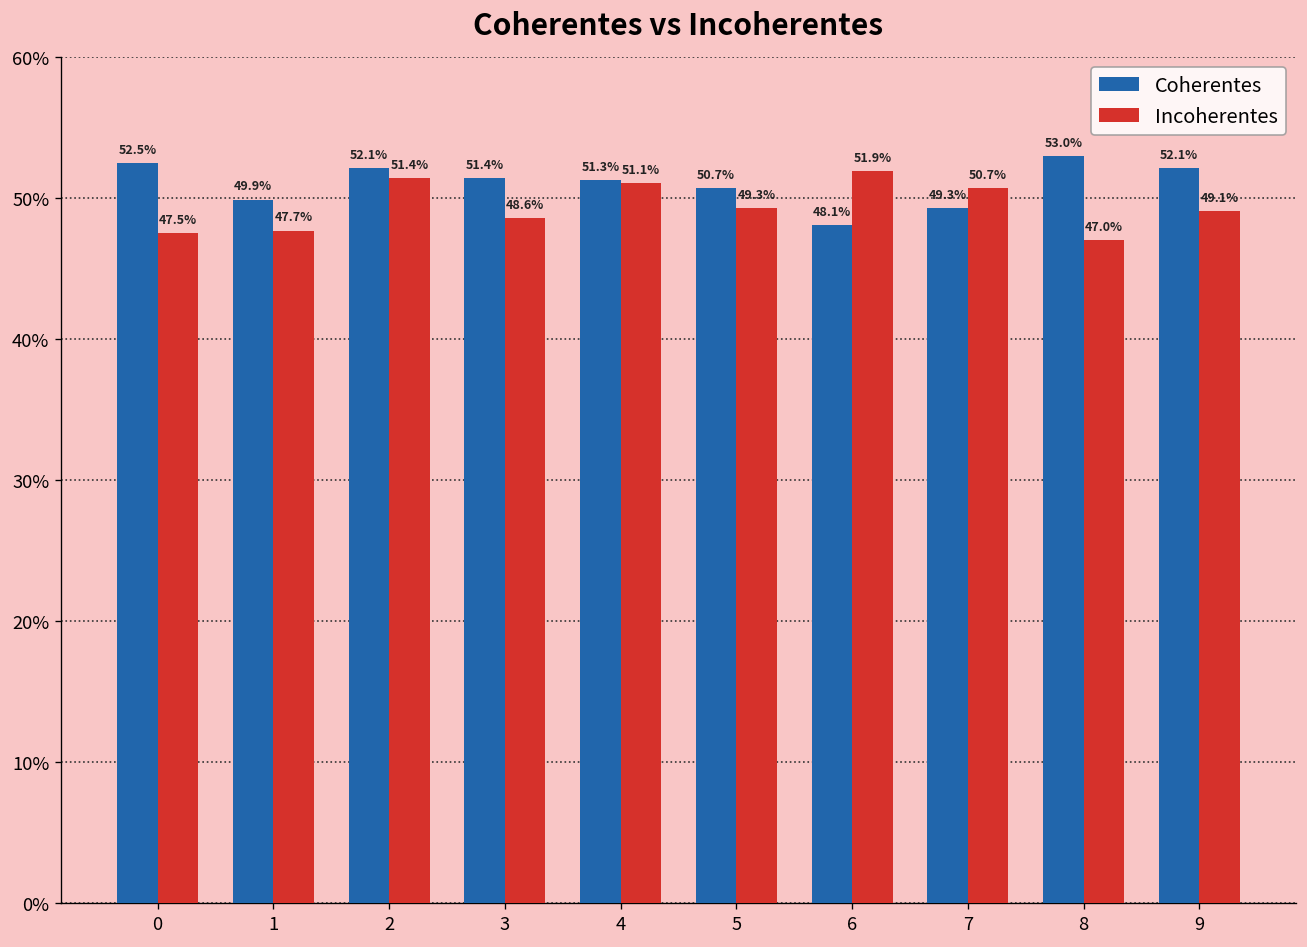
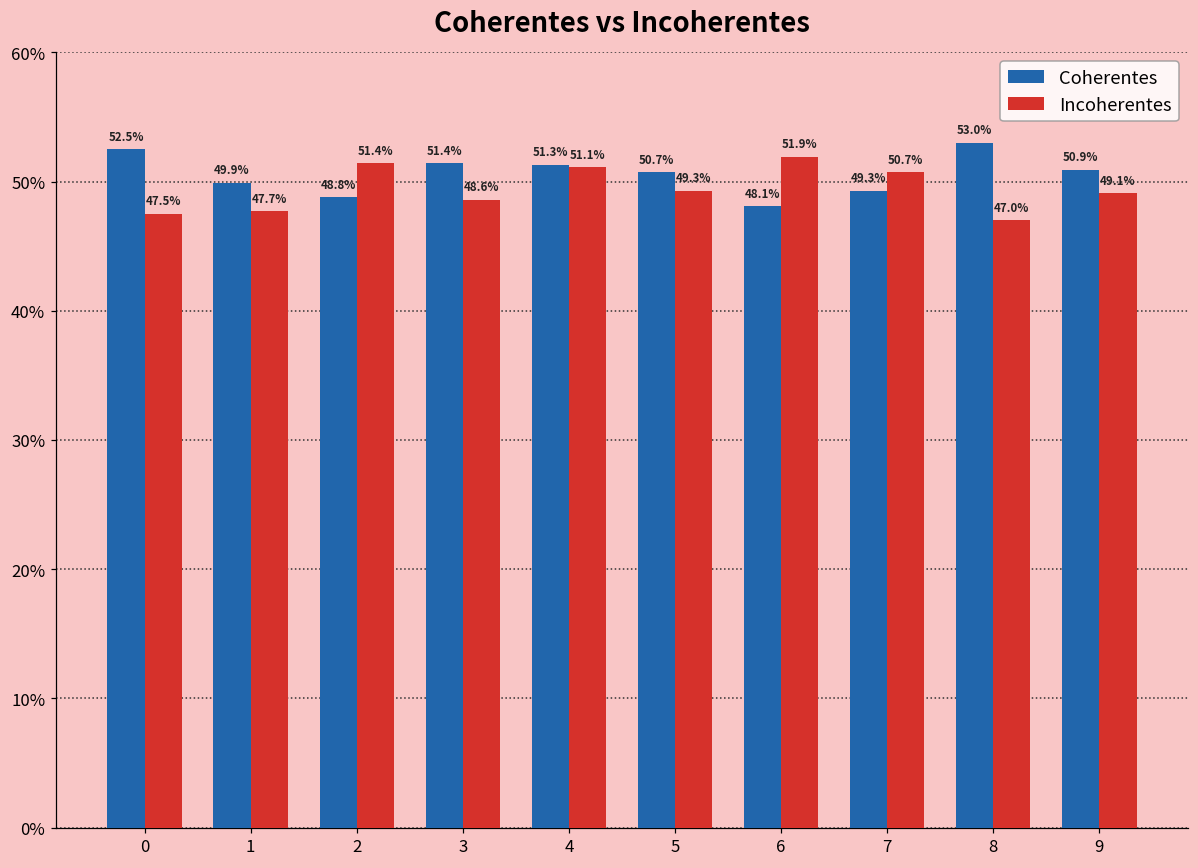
  {
    "Coherentes": {
      "0": "52.5%",
      "1": "49.9%",
-     "2": "52.1%",
+     "2": "48.8%",
      "3": "51.4%",
      "4": "51.3%",
      "5": "50.7%",
      "6": "48.1%",
      "7": "49.3%",
      "8": "53.0%",
-     "9": "52.1%"
+     "9": "50.9%"
    },
    "Incoherentes": {
      "0": "47.5%",
      "1": "47.7%",
      "2": "51.4%",
      "3": "48.6%",
      "4": "51.1%",
      "5": "49.3%",
      "6": "51.9%",
      "7": "50.7%",
      "8": "47.0%",
      "9": "49.1%"
    }
  }
